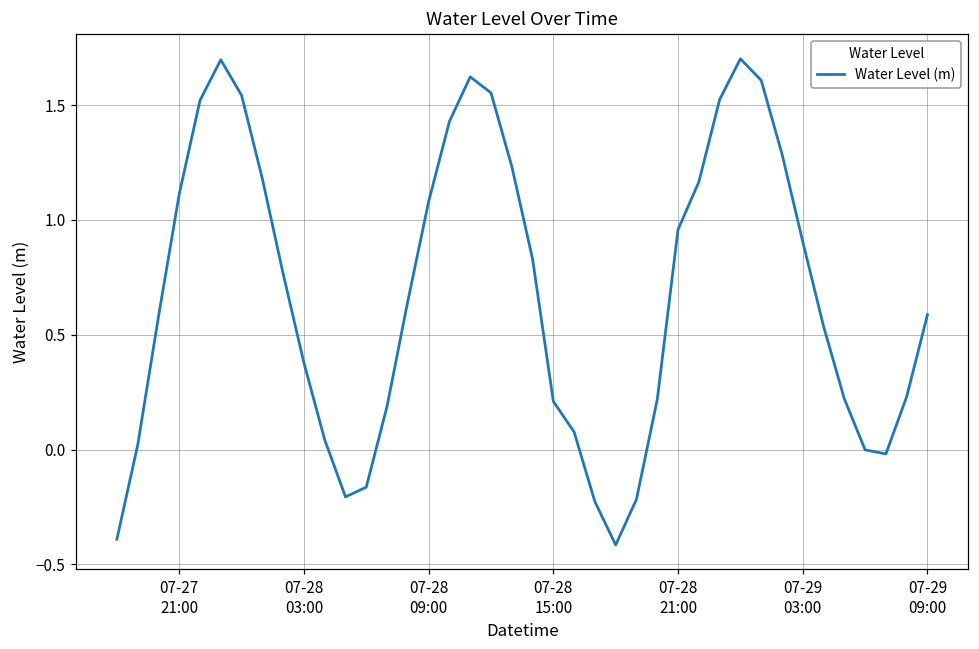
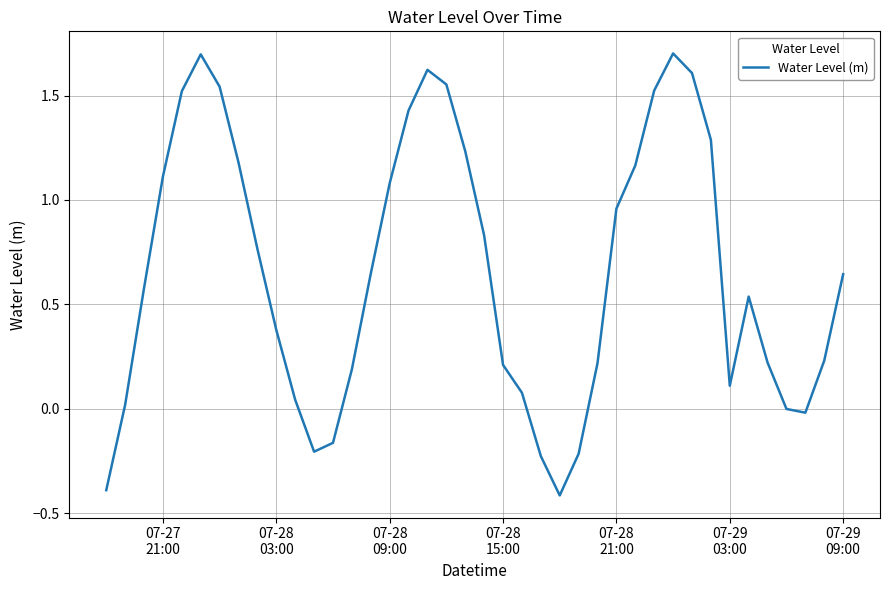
  {
    "07-27 21:00": 1.11,
    "07-28 03:00": 0.38,
    "07-28 09:00": 1.08,
    "07-28 15:00": 0.21,
    "07-28 21:00": 0.96,
-   "07-29 03:00": 0.91,
-   "07-29 09:00": 0.59
+   "07-29 03:00": 0.11,
+   "07-29 09:00": 0.64
  }
